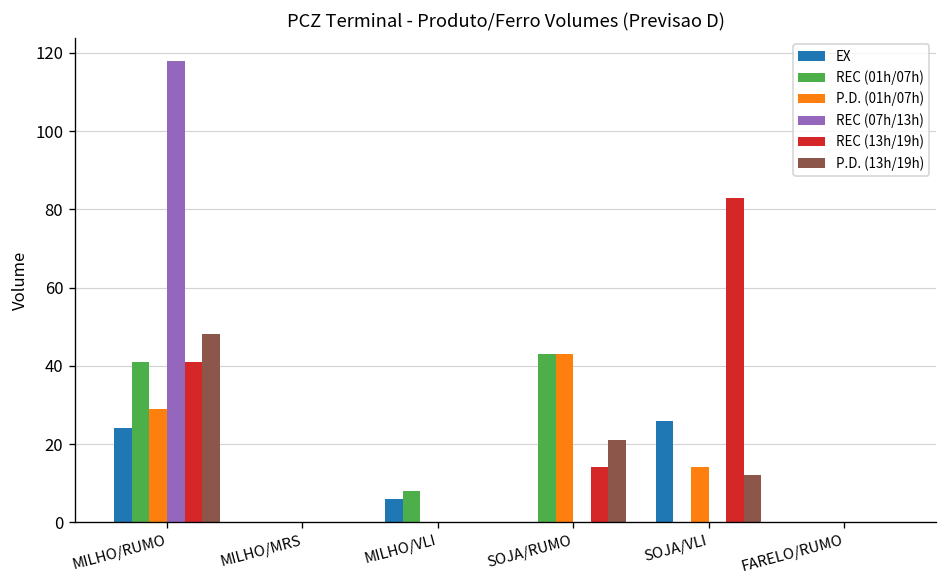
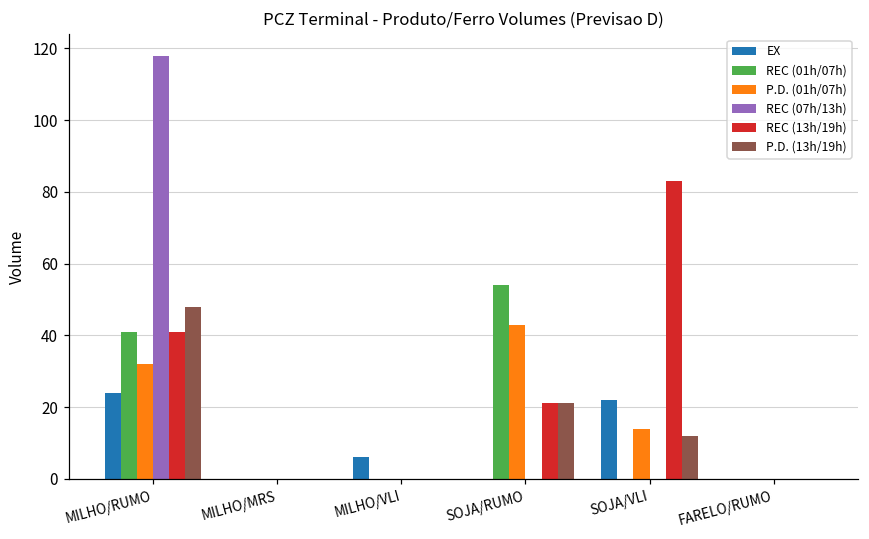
  {
    "EX": {
      "MILHO/RUMO": 24,
      "MILHO/MRS": 0,
      "MILHO/VLI": 6,
      "SOJA/RUMO": 0,
-     "SOJA/VLI": 26,
+     "SOJA/VLI": 22,
      "FARELO/RUMO": 0
    },
    "REC (01h/07h)": {
      "MILHO/RUMO": 41,
      "MILHO/MRS": 0,
-     "MILHO/VLI": 8,
-     "SOJA/RUMO": 43,
+     "MILHO/VLI": 0,
+     "SOJA/RUMO": 54,
      "SOJA/VLI": 0,
      "FARELO/RUMO": 0
    },
    "P.D. (01h/07h)": {
-     "MILHO/RUMO": 29,
+     "MILHO/RUMO": 32,
      "MILHO/MRS": 0,
      "MILHO/VLI": 0,
      "SOJA/RUMO": 43,
      "SOJA/VLI": 14,
      "FARELO/RUMO": 0
    },
    "REC (07h/13h)": {
      "MILHO/RUMO": 118,
      "MILHO/MRS": 0,
      "MILHO/VLI": 0,
      "SOJA/RUMO": 0,
      "SOJA/VLI": 0,
      "FARELO/RUMO": 0
    },
    "REC (13h/19h)": {
      "MILHO/RUMO": 41,
      "MILHO/MRS": 0,
      "MILHO/VLI": 0,
-     "SOJA/RUMO": 14,
+     "SOJA/RUMO": 21,
      "SOJA/VLI": 83,
      "FARELO/RUMO": 0
    },
    "P.D. (13h/19h)": {
      "MILHO/RUMO": 48,
      "MILHO/MRS": 0,
      "MILHO/VLI": 0,
      "SOJA/RUMO": 21,
      "SOJA/VLI": 12,
      "FARELO/RUMO": 0
    }
  }
